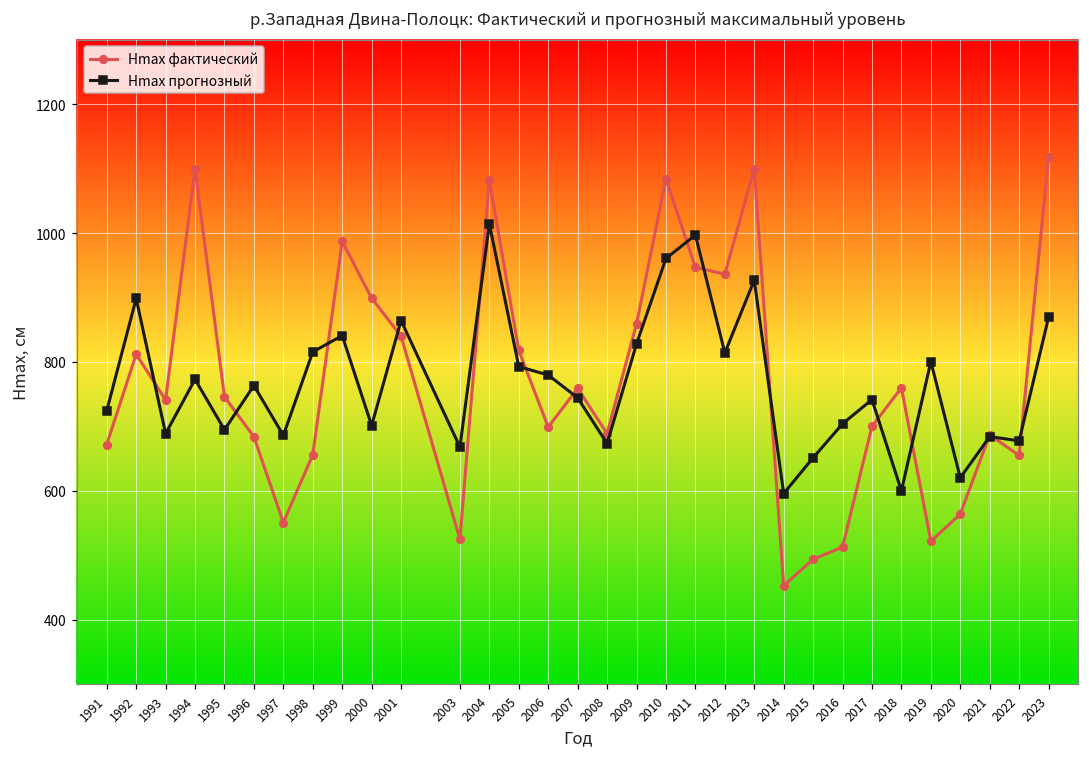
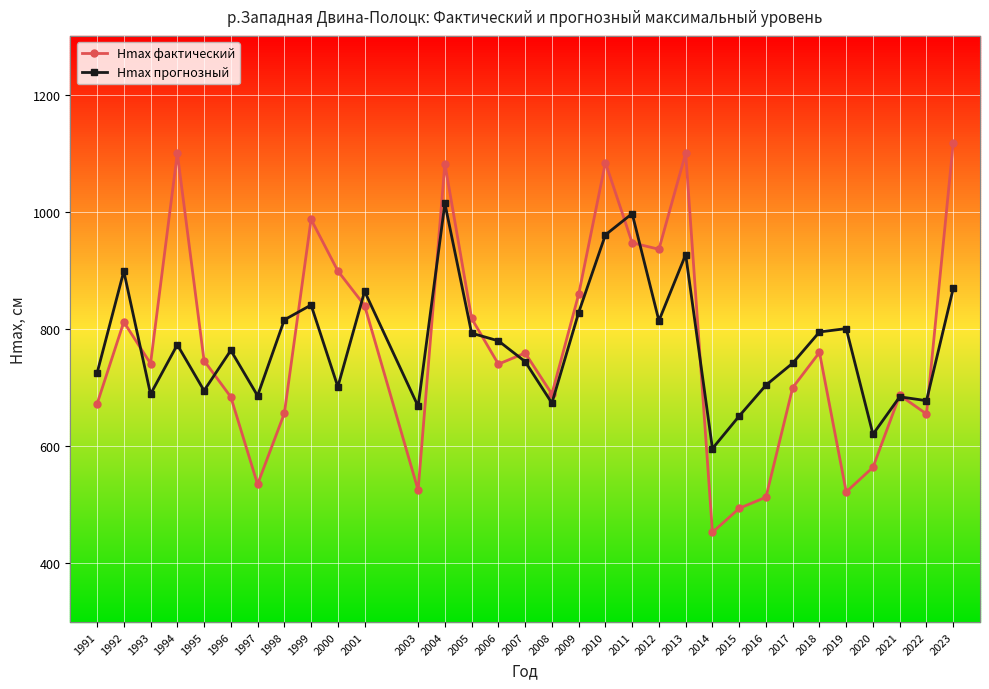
  {
    "Hmax фактический": {
      "1991": 670,
      "1992": 810,
      "1993": 740,
      "1994": 1100,
      "1995": 750,
      "1996": 680,
-     "1997": 550,
+     "1997": 540,
      "1998": 660,
      "1999": 990,
      "2000": 900,
      "2001": 840,
      "2003": 530,
      "2004": 1080,
      "2005": 820,
-     "2006": 700,
+     "2006": 740,
      "2007": 760,
      "2008": 690,
      "2009": 860,
      "2010": 1080,
      "2011": 950,
      "2012": 940,
      "2013": 1100,
      "2014": 450,
      "2015": 490,
      "2016": 510,
      "2017": 700,
      "2018": 760,
      "2019": 520,
      "2020": 560,
      "2022": 660,
      "2023": 1120
    },
    "Hmax прогнозный": {
      "1991": 720,
      "1992": 900,
      "1993": 690,
      "1994": 770,
      "1995": 690,
      "1996": 760,
      "1997": 690,
      "1998": 820,
      "1999": 840,
      "2000": 700,
      "2001": 860,
      "2003": 670,
      "2004": 1010,
      "2005": 790,
      "2006": 780,
      "2007": 740,
      "2008": 670,
      "2009": 830,
      "2010": 960,
      "2011": 1000,
      "2012": 810,
      "2013": 930,
      "2014": 600,
      "2015": 650,
      "2016": 700,
      "2017": 740,
-     "2018": 600,
+     "2018": 790,
      "2019": 800,
      "2020": 620,
      "2022": 680,
      "2023": 870
    }
  }
